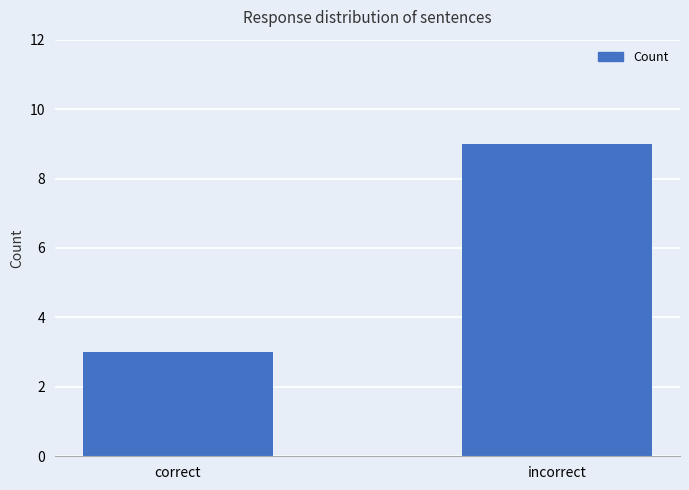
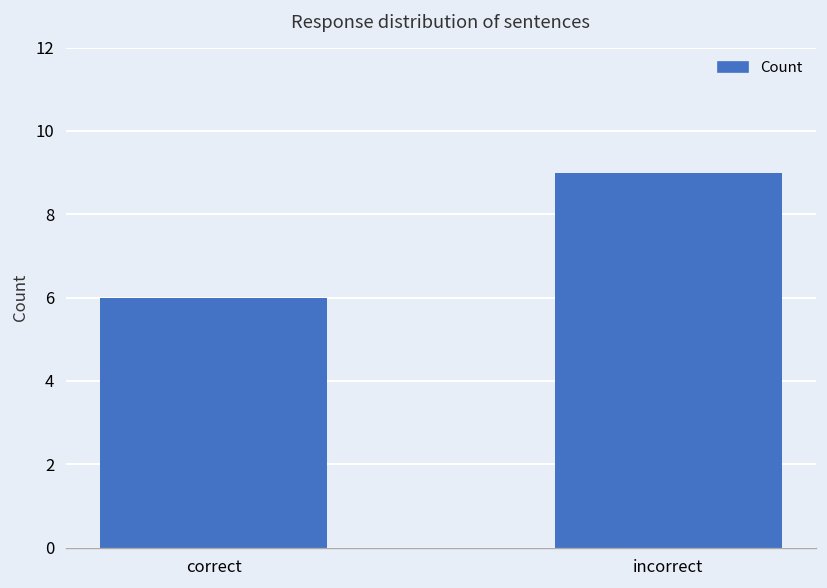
  {
-   "correct": 3,
+   "correct": 6,
    "incorrect": 9
  }
